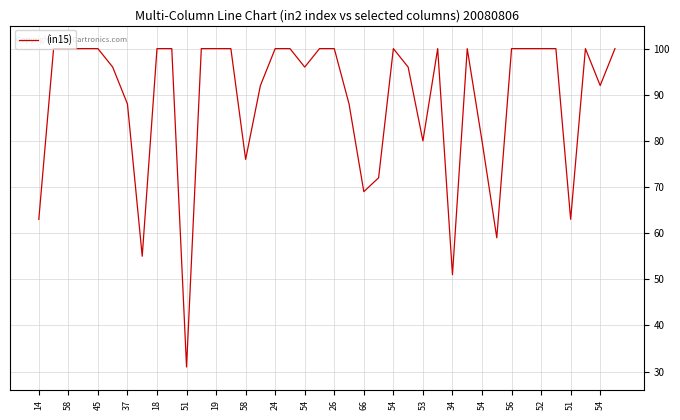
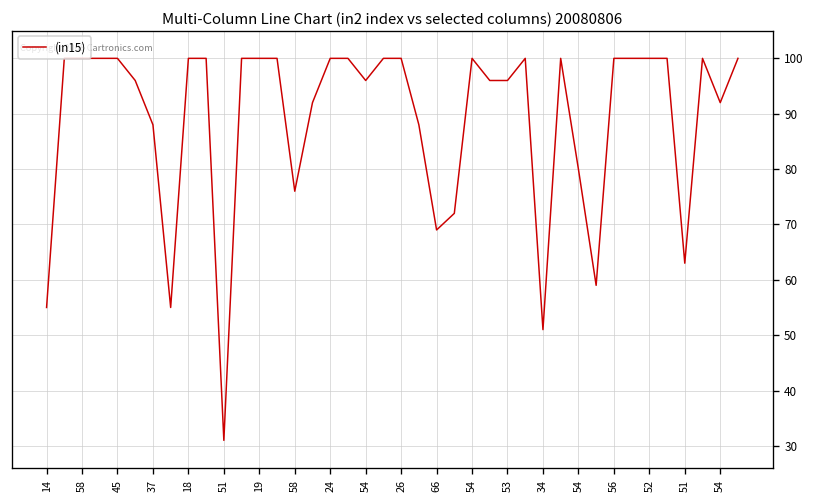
  {
-   "14": 63,
+   "14": 55,
    "37": 88,
    "18": 100,
    "19": 100,
    "24": 100,
    "66": 69,
-   "53": 80,
+   "53": 96,
    "34": 51,
    "56": 100,
    "52": 100
  }
